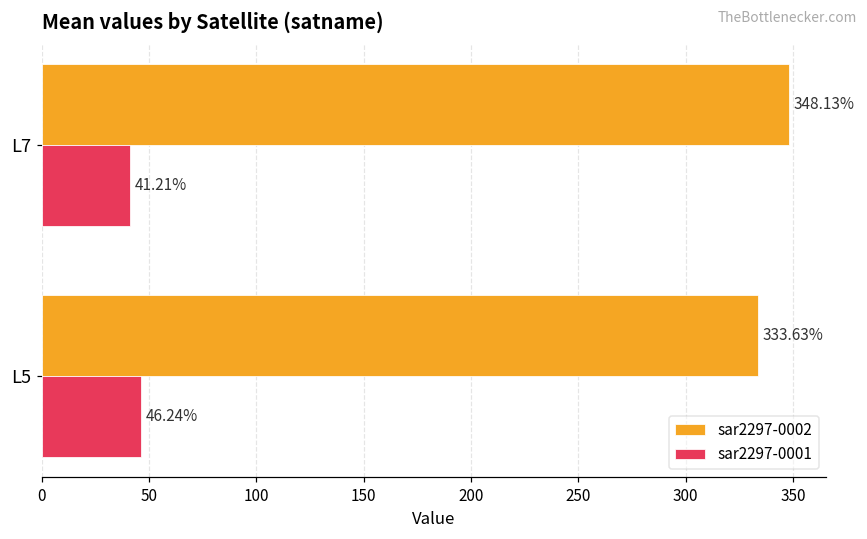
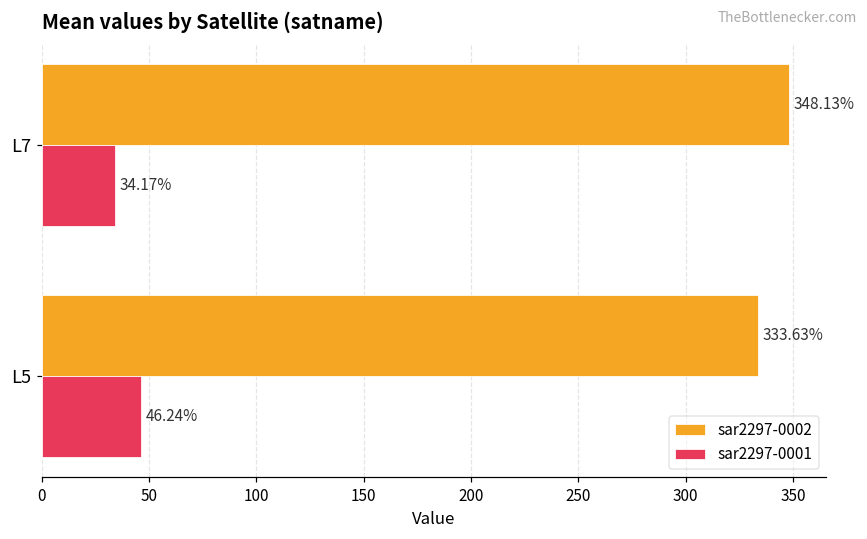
  {
    "sar2297-0002": {
      "L7": "348.13%",
      "L5": "333.63%"
    },
    "sar2297-0001": {
-     "L7": "41.21%",
+     "L7": "34.17%",
      "L5": "46.24%"
    }
  }
